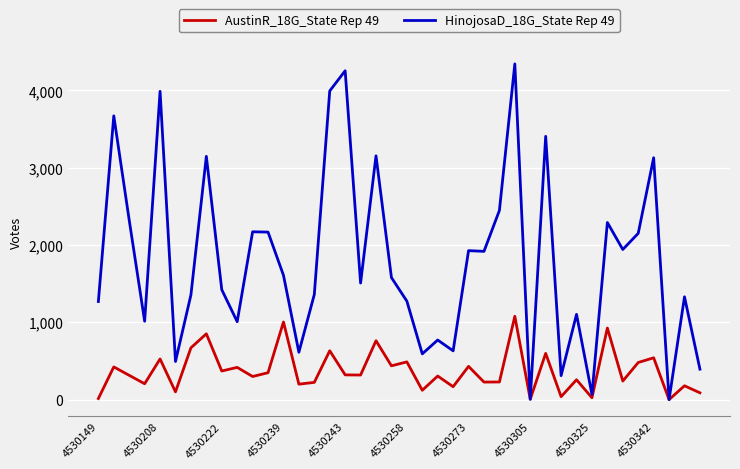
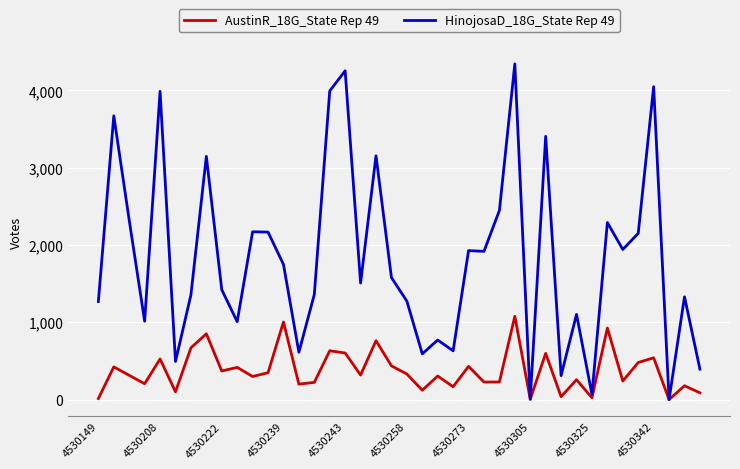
  {
    "AustinR_18G_State Rep 49": {
      "4530149": "0",
      "4530208": "500",
      "4530222": "400",
      "4530239": "1,000",
-     "4530243": "300",
-     "4530258": "500",
+     "4530243": "600",
+     "4530258": "300",
      "4530273": "400",
      "4530325": "0",
      "4530342": "500"
    },
    "HinojosaD_18G_State Rep 49": {
      "4530149": "1,300",
      "4530208": "4,000",
      "4530222": "1,400",
-     "4530239": "1,600",
+     "4530239": "1,700",
      "4530243": "4,300",
      "4530258": "1,300",
      "4530273": "1,900",
      "4530325": "100",
-     "4530342": "3,100"
+     "4530342": "4,000"
    }
  }
